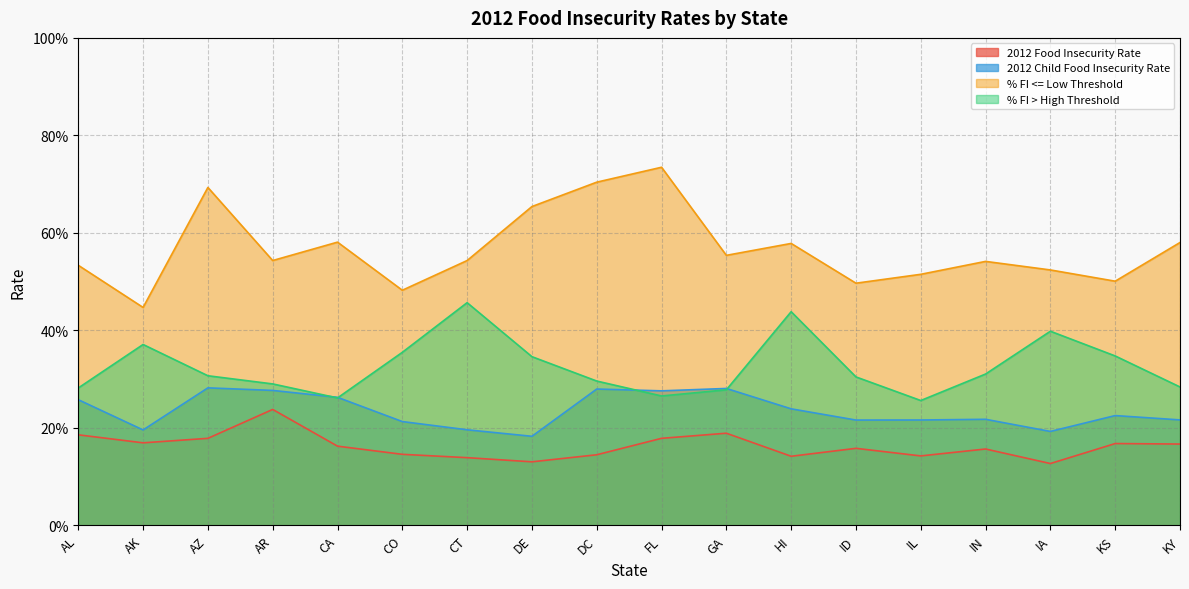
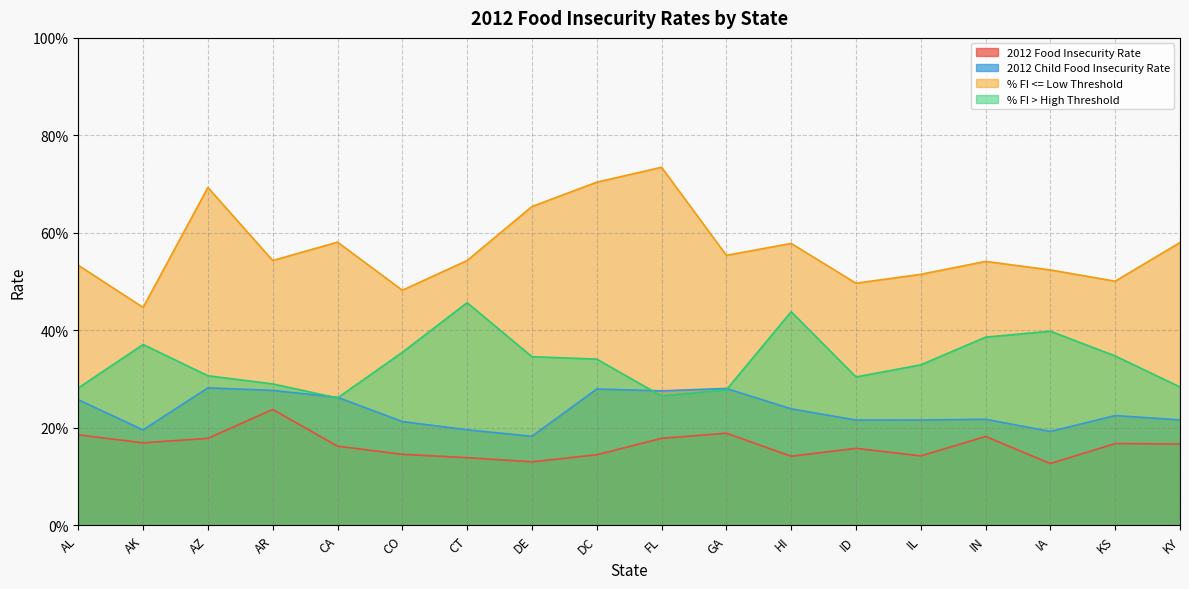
  {
    "2012 Food Insecurity Rate": {
      "AL": "19%",
      "AK": "17%",
      "AZ": "18%",
      "AR": "24%",
      "CA": "16%",
      "CO": "15%",
      "CT": "14%",
      "DE": "13%",
      "DC": "14%",
      "FL": "18%",
      "GA": "19%",
      "HI": "14%",
      "ID": "16%",
      "IL": "14%",
-     "IN": "16%",
+     "IN": "18%",
      "IA": "13%",
      "KS": "17%",
      "KY": "17%"
    },
    "2012 Child Food Insecurity Rate": {
      "AL": "26%",
      "AK": "20%",
      "AZ": "28%",
      "AR": "28%",
      "CO": "21%",
      "CT": "20%",
      "DE": "18%",
      "DC": "28%",
      "FL": "28%",
      "HI": "24%",
      "ID": "22%",
      "IL": "22%",
      "IN": "22%",
      "IA": "19%",
      "KS": "23%",
      "KY": "22%"
    },
    "% FI <= Low Threshold": {
      "AL": "53%",
      "AK": "45%",
      "AZ": "69%",
      "AR": "54%",
      "CA": "58%",
      "CO": "48%",
      "CT": "54%",
      "DE": "65%",
      "DC": "70%",
      "FL": "73%",
      "GA": "55%",
      "HI": "58%",
      "ID": "50%",
      "IL": "51%",
      "IN": "54%",
      "IA": "52%",
      "KS": "50%",
      "KY": "58%"
    },
    "% FI > High Threshold": {
      "AL": "28%",
      "AK": "37%",
      "AZ": "31%",
      "AR": "29%",
      "CO": "35%",
      "CT": "46%",
      "DE": "35%",
-     "DC": "30%",
+     "DC": "34%",
      "FL": "27%",
      "HI": "44%",
      "ID": "30%",
-     "IL": "26%",
-     "IN": "31%",
+     "IL": "33%",
+     "IN": "39%",
      "IA": "40%",
      "KS": "35%",
      "KY": "28%"
    }
  }
